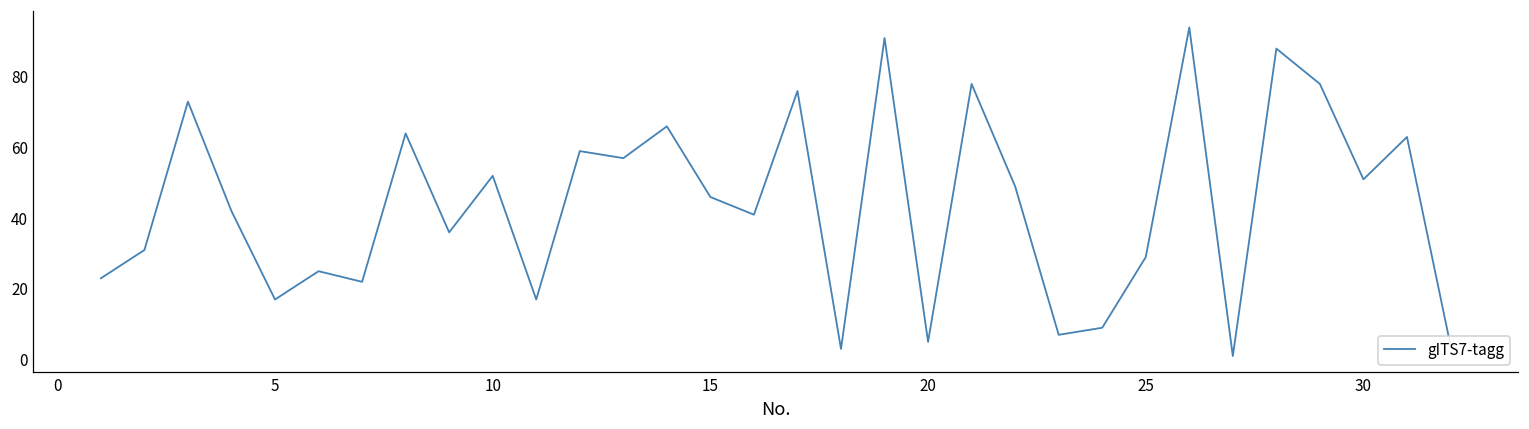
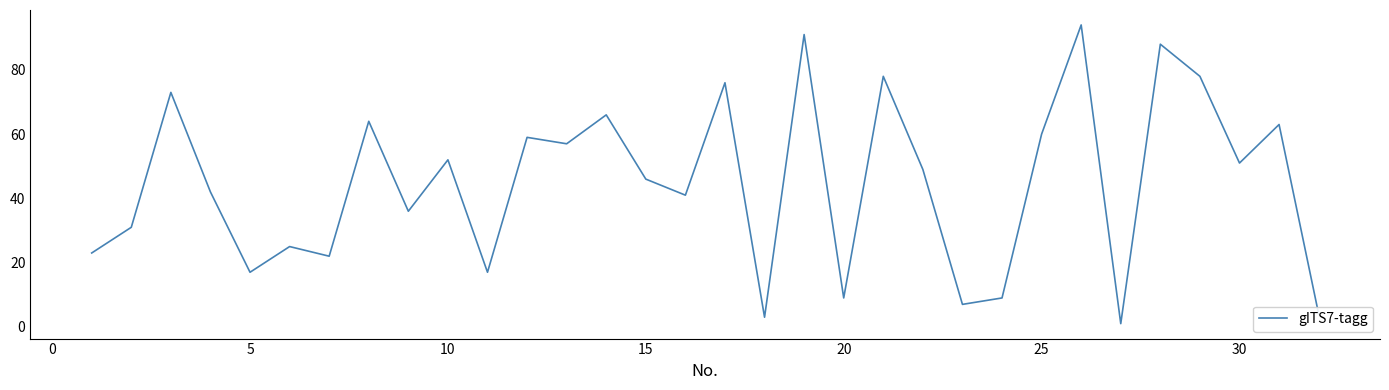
  {
    "5": 17,
    "10": 52,
    "15": 46,
-   "20": 5,
-   "25": 29,
+   "20": 9,
+   "25": 60,
    "30": 51
  }
